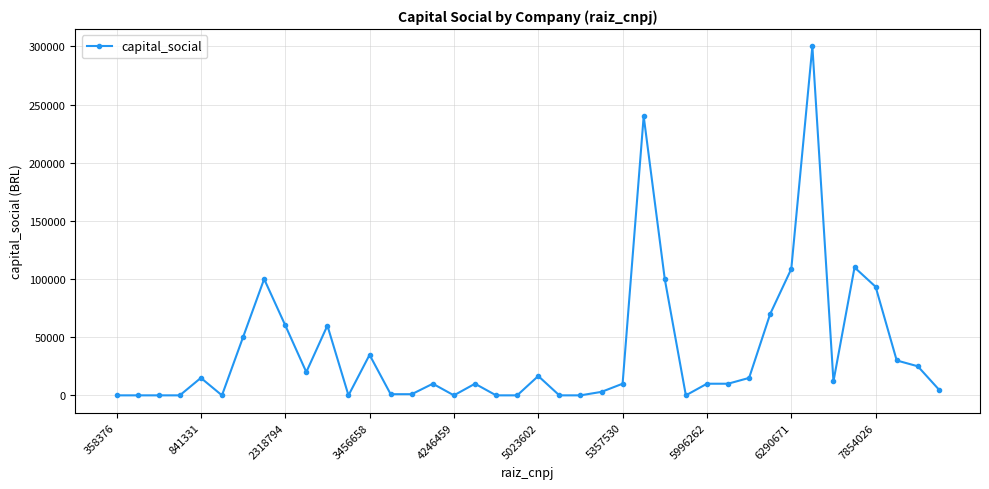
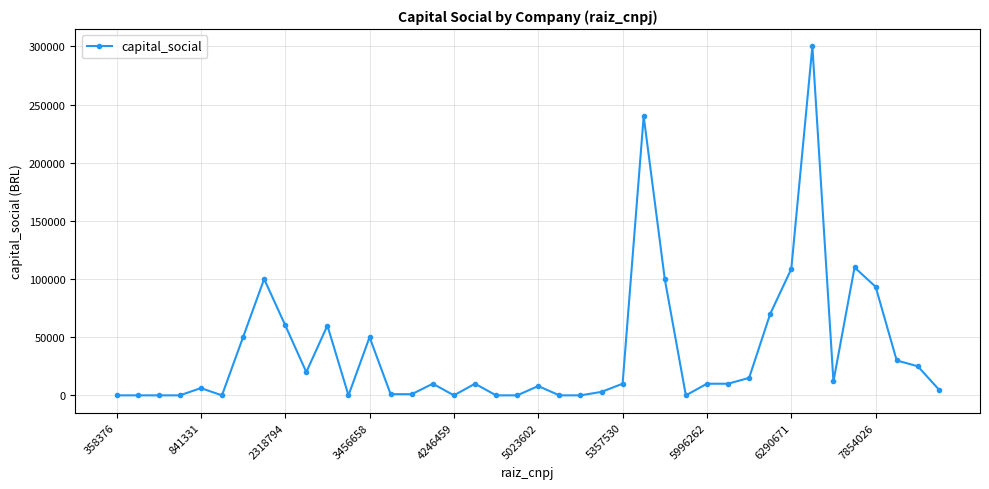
  {
    "358376": 0,
-   "841331": 15000,
+   "841331": 6000,
    "2318794": 60000,
-   "3456658": 35000,
+   "3456658": 50000,
    "4246459": 0,
-   "5023602": 17000,
+   "5023602": 8000,
    "5357530": 10000,
    "5996262": 10000,
    "6290671": 109000,
    "7854026": 93000
  }
